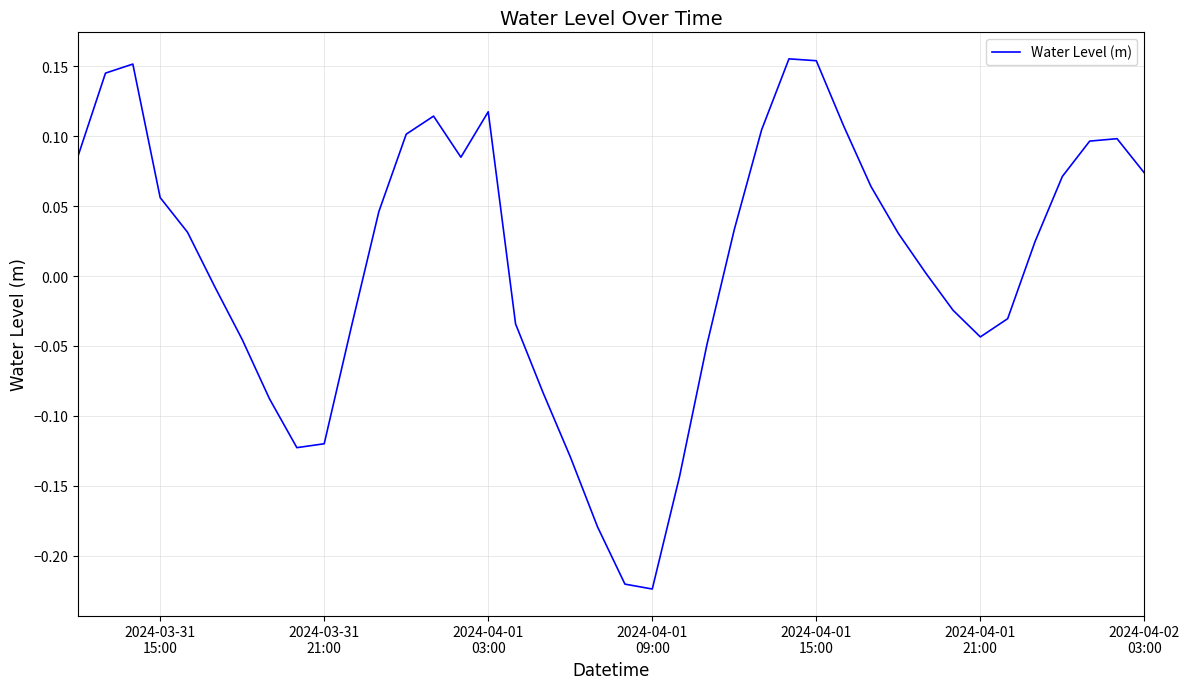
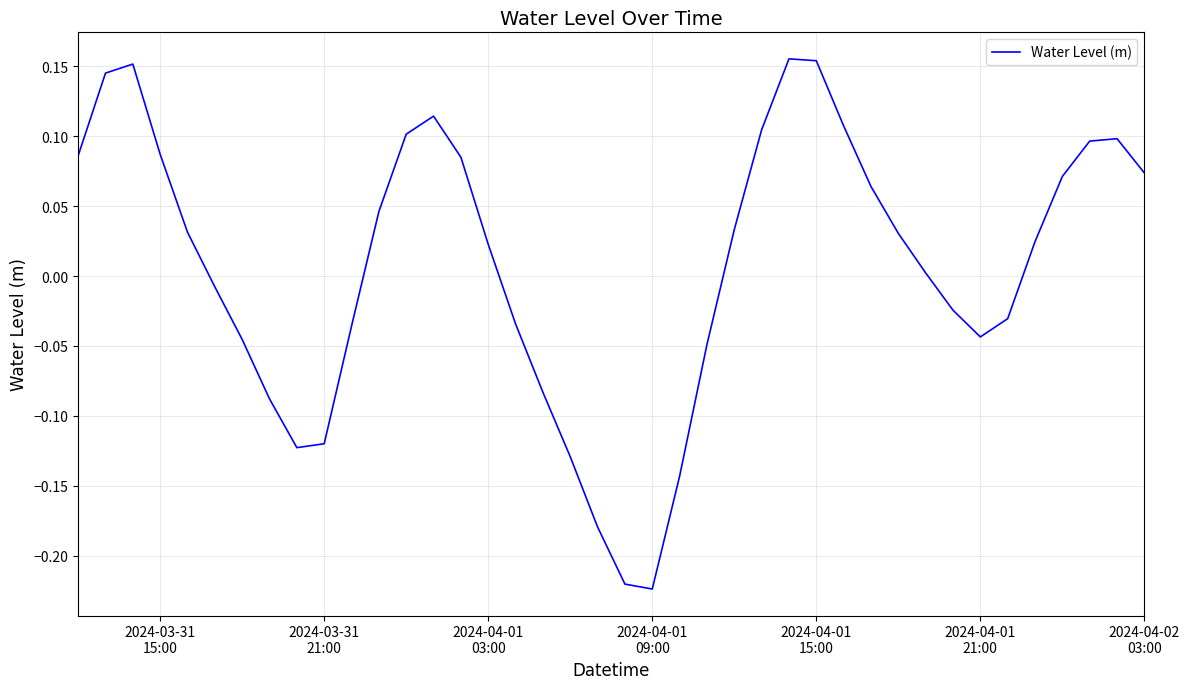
  {
-   "2024-03-31 15:00": 0.056,
+   "2024-03-31 15:00": 0.087,
    "2024-03-31 21:00": -0.120,
-   "2024-04-01 03:00": 0.118,
+   "2024-04-01 03:00": 0.023,
    "2024-04-01 09:00": -0.224,
    "2024-04-01 15:00": 0.154,
    "2024-04-01 21:00": -0.044,
    "2024-04-02 03:00": 0.074
  }
